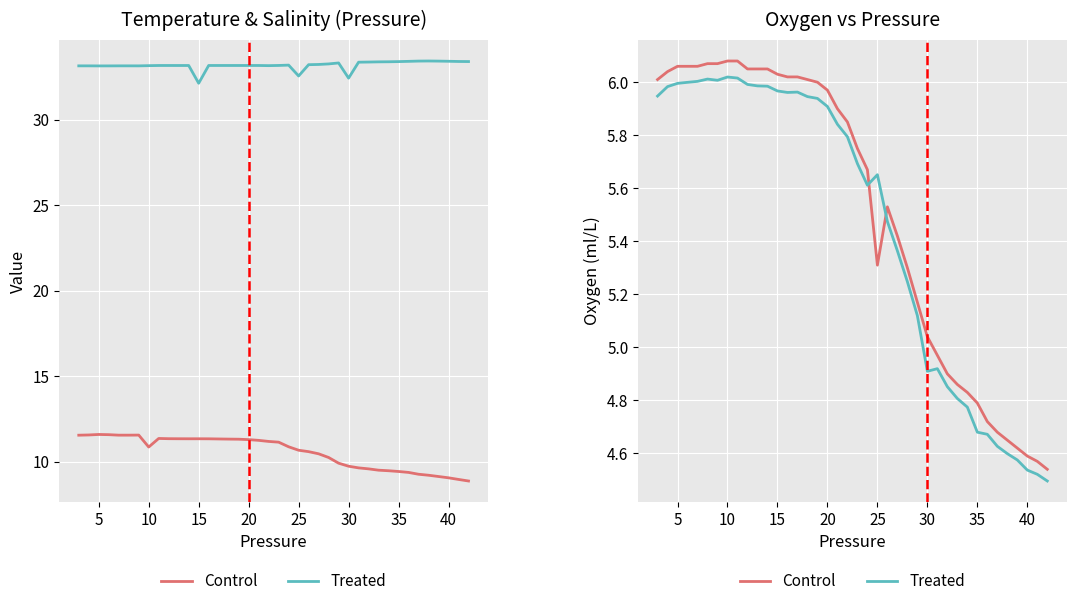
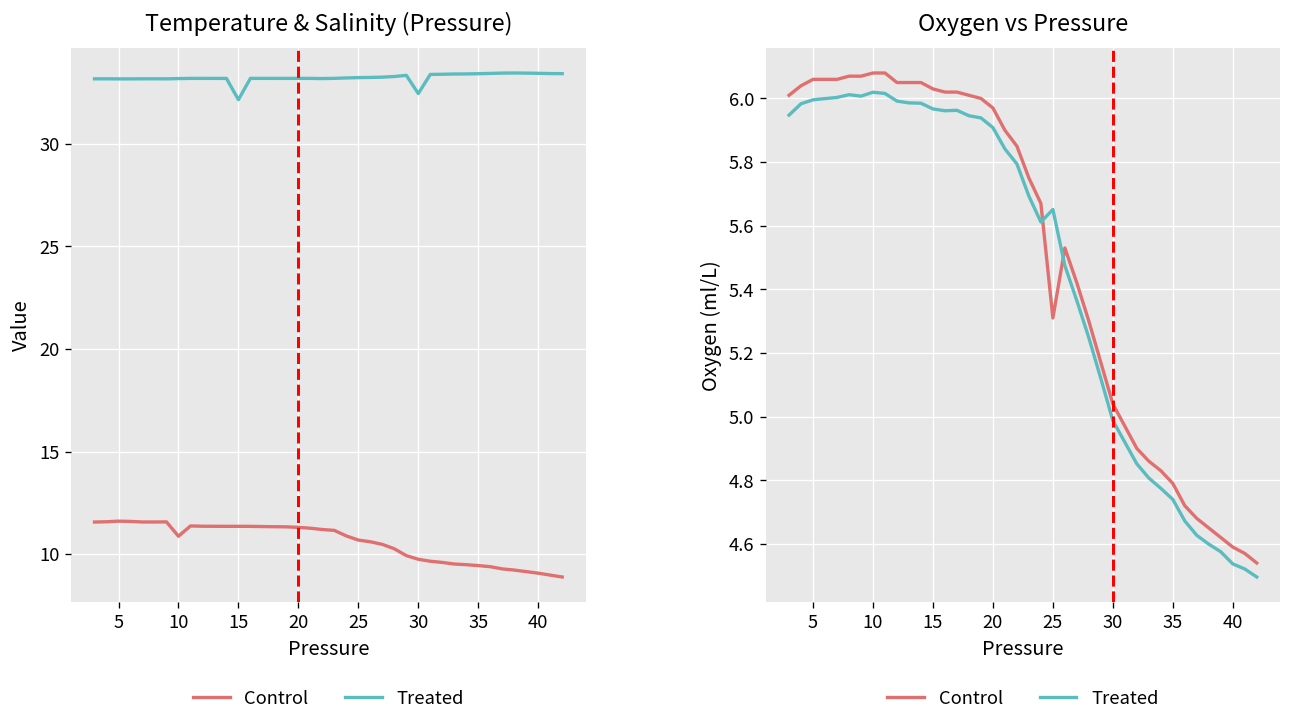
  {
    "Temperature & Salinity (Pressure)": {
      "Control": {
        "5": 11.6,
        "10": 10.9,
        "15": 11.4,
        "20": 11.3,
        "25": 10.7,
        "30": 9.7,
        "35": 9.4,
        "40": 9.1
      },
      "Treated": {
        "5": 33.2,
        "10": 33.2,
        "15": 32.1,
        "20": 33.2,
-       "25": 32.6,
+       "25": 33.2,
        "30": 32.4,
        "35": 33.4,
        "40": 33.4
      }
    },
    "Oxygen vs Pressure": {
      "Control": {
        "5": 6.06,
        "10": 6.08,
        "15": 6.03,
        "20": 5.97,
        "25": 5.31,
        "30": 5.04,
        "35": 4.79,
        "40": 4.59
      },
      "Treated": {
        "5": 6.00,
        "10": 6.02,
        "15": 5.97,
        "20": 5.91,
        "25": 5.65,
-       "30": 4.91,
-       "35": 4.68,
+       "30": 4.99,
+       "35": 4.74,
        "40": 4.54
      }
    }
  }
